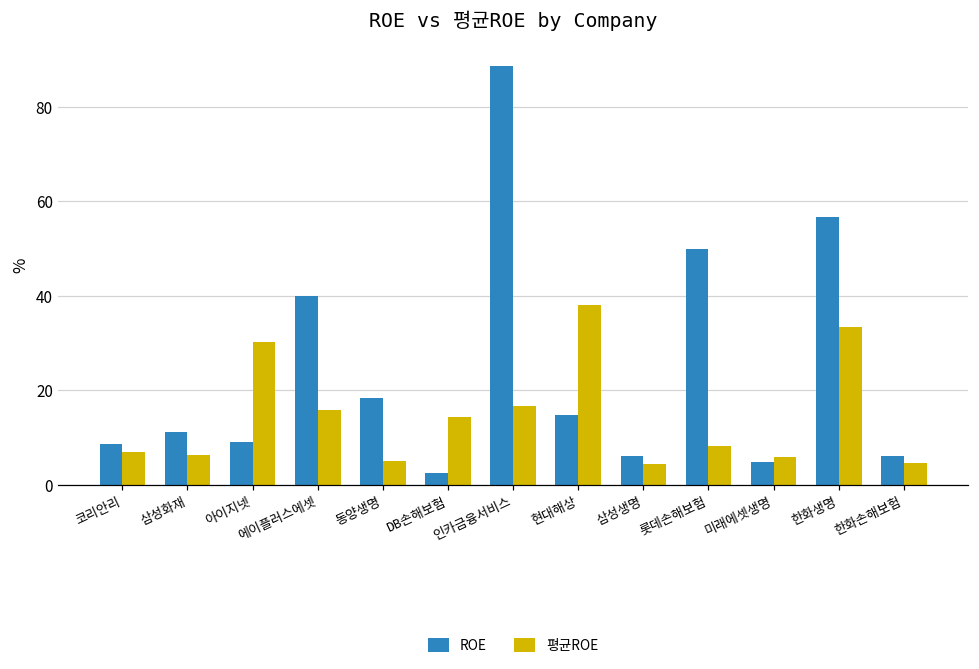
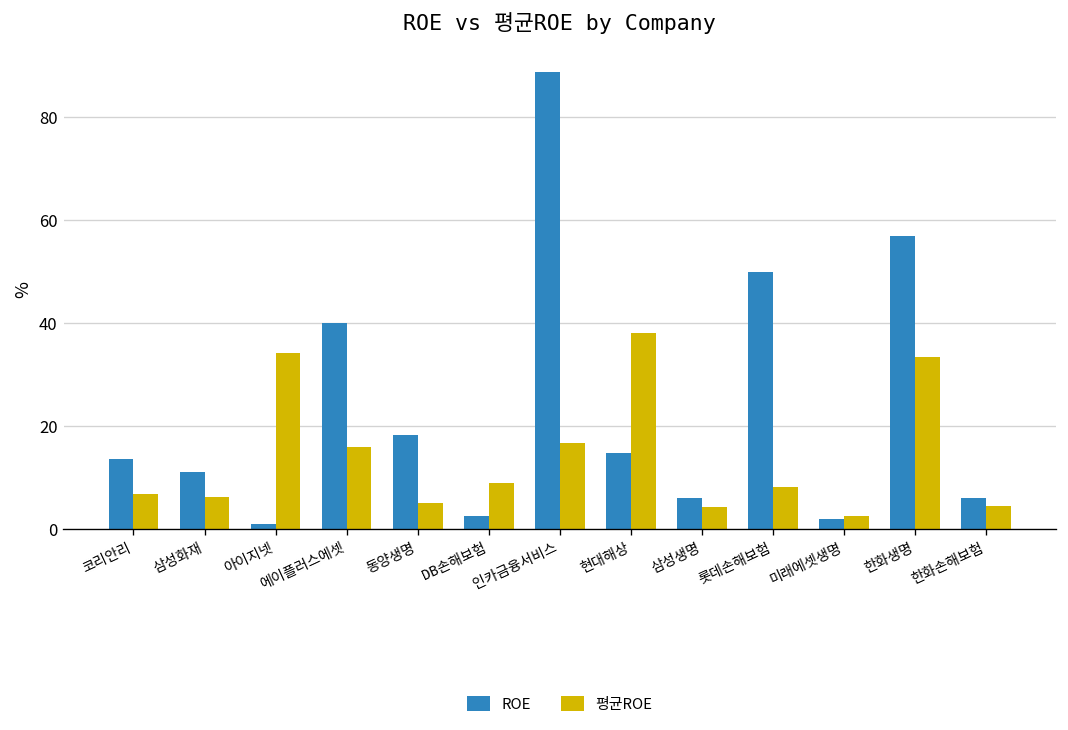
  {
    "ROE": {
-     "코리안리": 9,
+     "코리안리": 14,
      "삼성화재": 11,
-     "아이지넷": 9,
+     "아이지넷": 1,
      "에이플러스에셋": 40,
      "동양생명": 18,
      "DB손해보험": 3,
      "인카금융서비스": 89,
      "현대해상": 15,
      "삼성생명": 6,
      "롯데손해보험": 50,
-     "미래에셋생명": 5,
+     "미래에셋생명": 2,
      "한화생명": 57,
      "한화손해보험": 6
    },
    "평균ROE": {
      "코리안리": 7,
      "삼성화재": 6,
-     "아이지넷": 30,
+     "아이지넷": 34,
      "에이플러스에셋": 16,
      "동양생명": 5,
-     "DB손해보험": 14,
+     "DB손해보험": 9,
      "인카금융서비스": 17,
      "현대해상": 38,
      "삼성생명": 4,
      "롯데손해보험": 8,
-     "미래에셋생명": 6,
+     "미래에셋생명": 3,
      "한화생명": 33,
      "한화손해보험": 5
    }
  }
